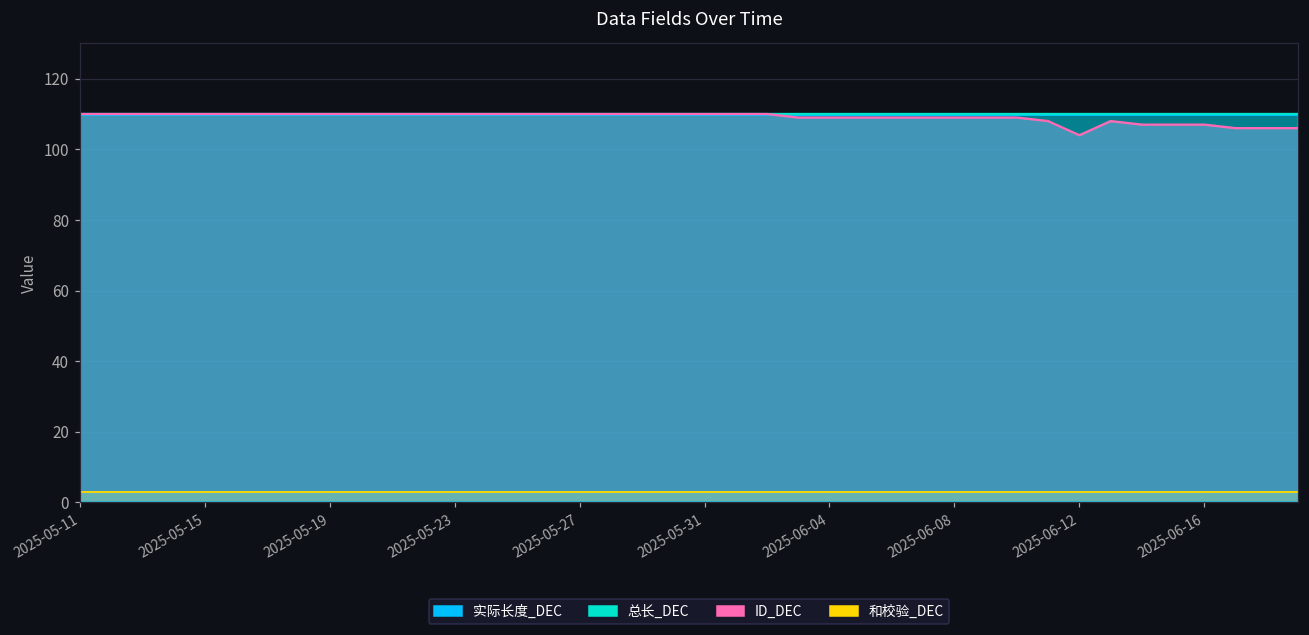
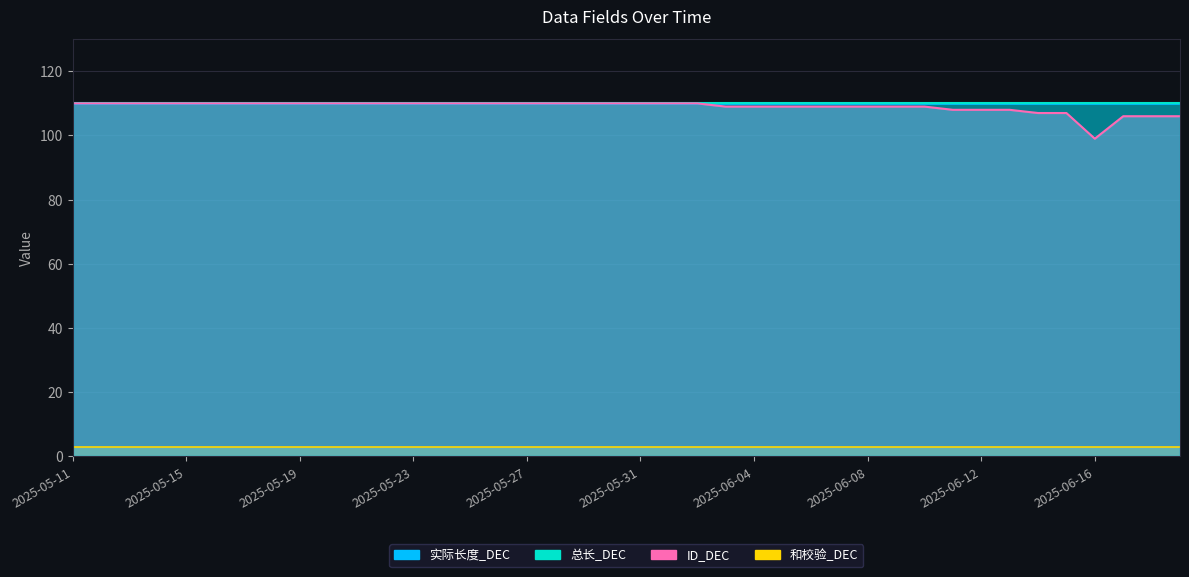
  {
    "和校验_DEC": {
      "2025-05-11": 3,
      "2025-05-15": 3,
      "2025-05-19": 3,
      "2025-05-23": 3,
      "2025-05-27": 3,
      "2025-05-31": 3,
      "2025-06-04": 3,
      "2025-06-08": 3,
      "2025-06-12": 3,
      "2025-06-16": 3
    },
    "ID_DEC": {
      "2025-06-04": 109,
      "2025-06-08": 109,
-     "2025-06-12": 104,
-     "2025-06-16": 107
+     "2025-06-12": 108,
+     "2025-06-16": 99
    },
    "实际长度_DEC": {
      "2025-06-04": 110,
      "2025-06-08": 110,
      "2025-06-12": 110,
      "2025-06-16": 110
    }
  }
